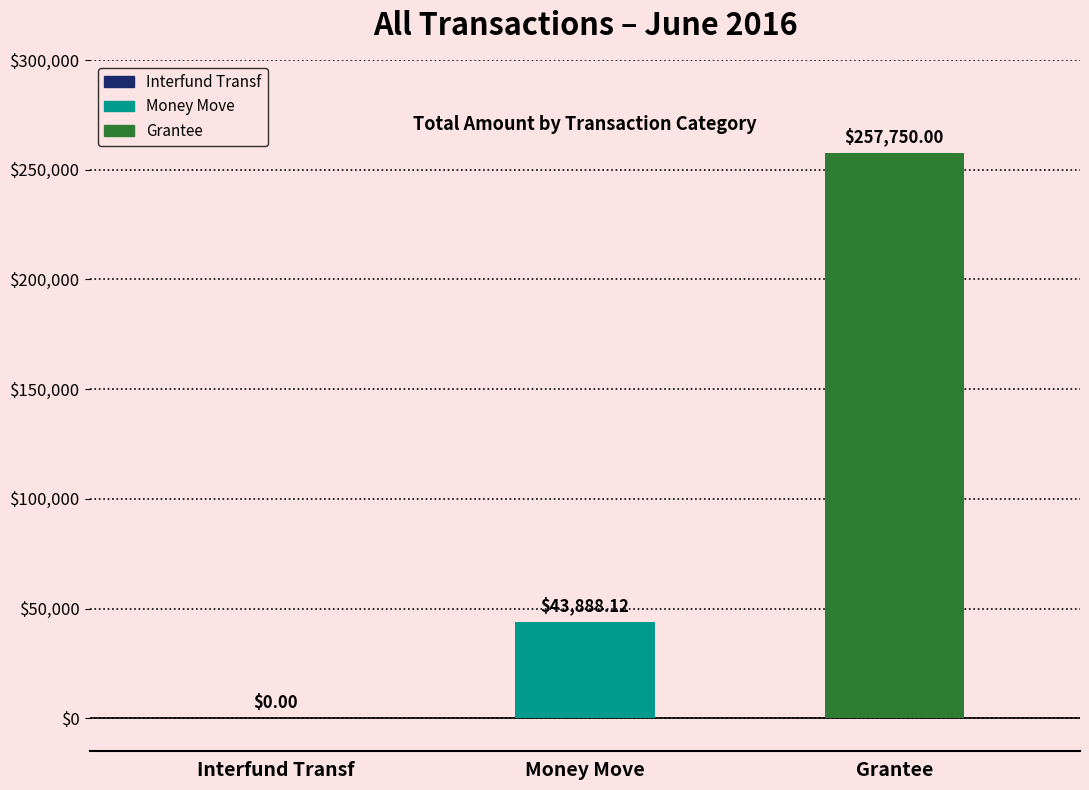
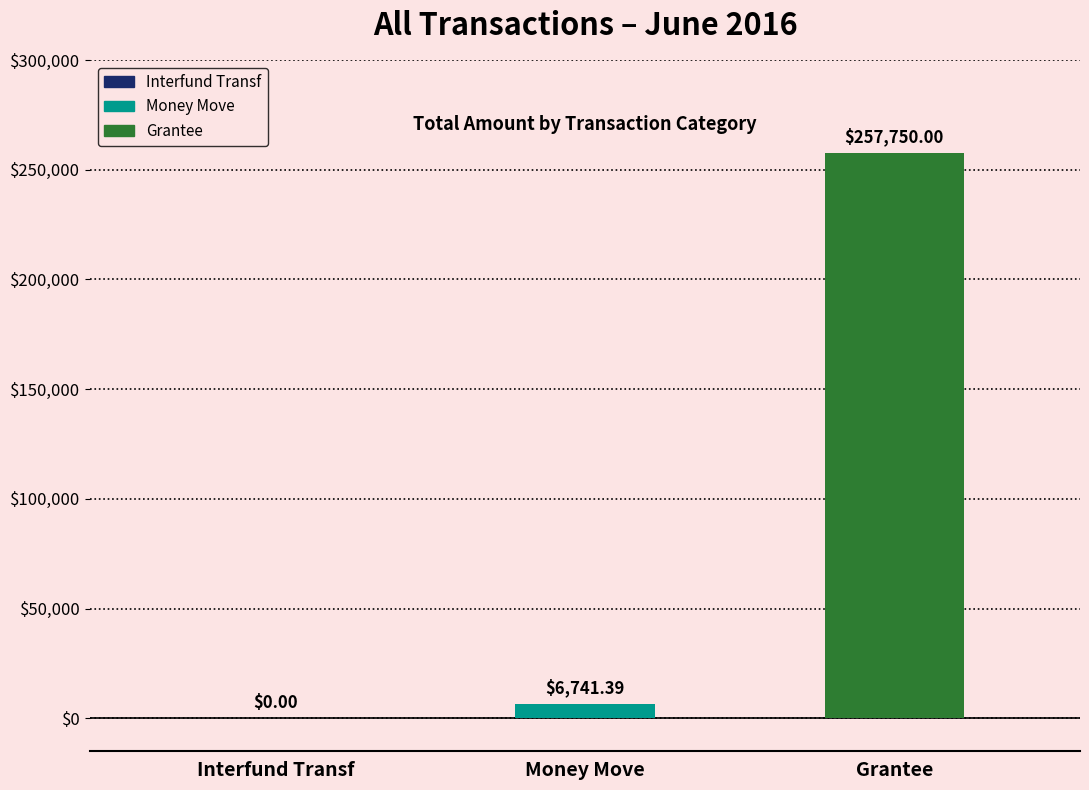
  {
    "Interfund Transf": "$0.00",
-   "Money Move": "$43,888.12",
+   "Money Move": "$6,741.39",
    "Grantee": "$257,750.00"
  }
